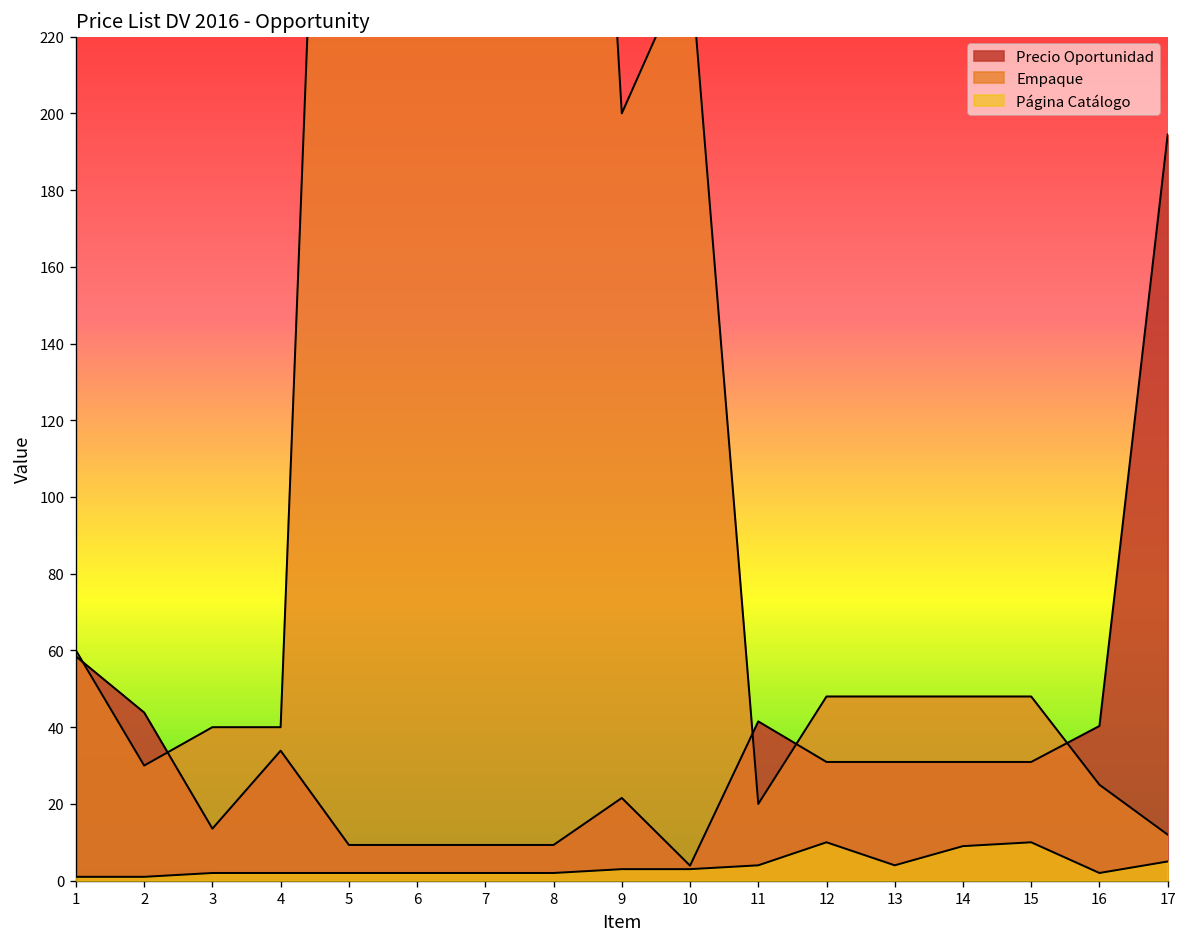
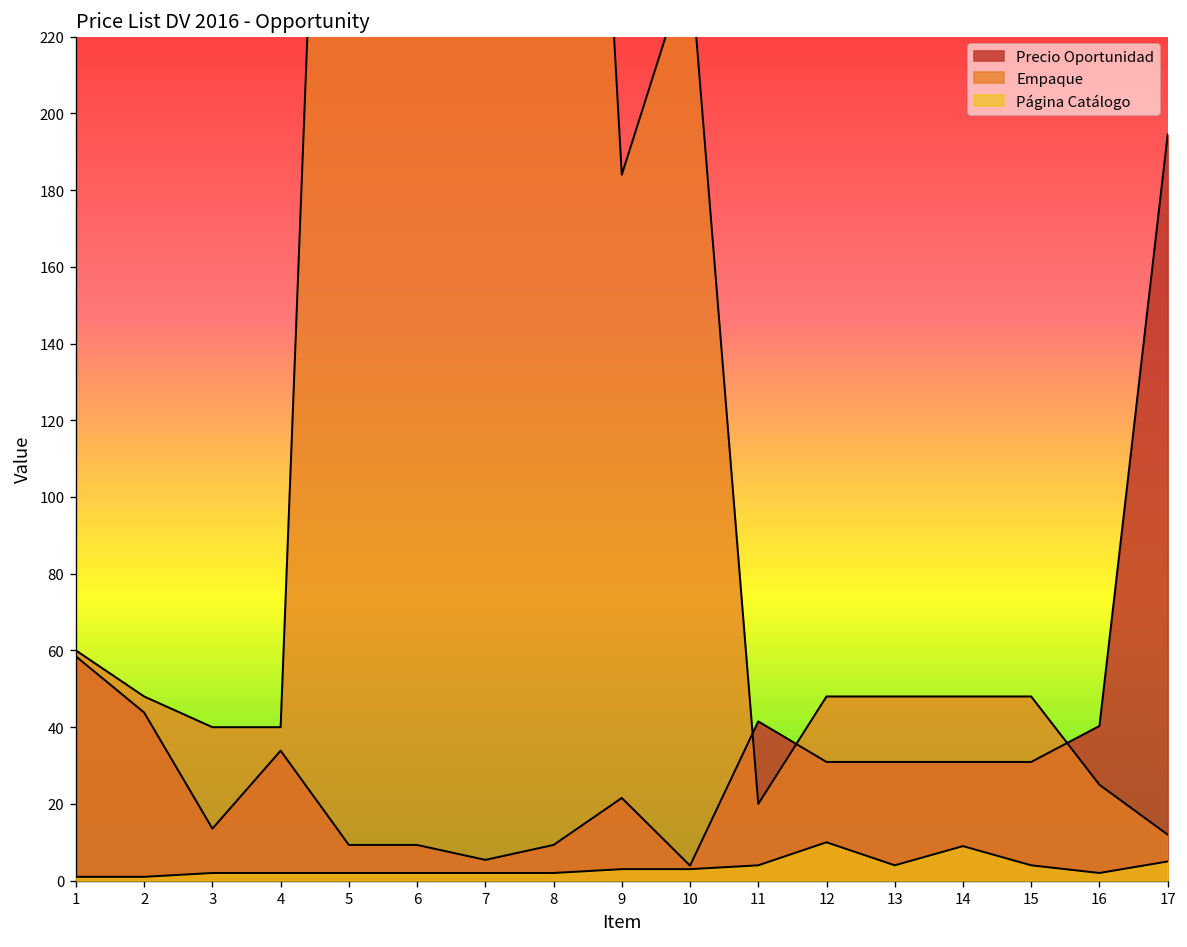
  {
    "Precio Oportunidad": {
      "1": 58,
      "2": 44,
      "3": 14,
      "4": 34,
      "5": 9,
      "6": 9,
-     "7": 9,
+     "7": 5,
      "8": 9,
      "9": 22,
      "10": 4,
      "11": 42,
      "12": 31,
      "13": 31,
      "14": 31,
      "15": 31,
      "16": 40,
      "17": 194
    },
    "Empaque": {
      "1": 60,
-     "2": 30,
+     "2": 48,
      "3": 40,
      "4": 40,
-     "9": 200,
+     "9": 184,
      "11": 20,
      "12": 48,
      "13": 48,
      "14": 48,
      "15": 48,
      "16": 25,
      "17": 12
    },
    "Página Catálogo": {
      "1": 1,
      "2": 1,
      "3": 2,
      "4": 2,
      "5": 2,
      "6": 2,
      "7": 2,
      "8": 2,
      "9": 3,
      "10": 3,
      "11": 4,
      "12": 10,
      "13": 4,
      "14": 9,
-     "15": 10,
+     "15": 4,
      "16": 2,
      "17": 5
    }
  }
